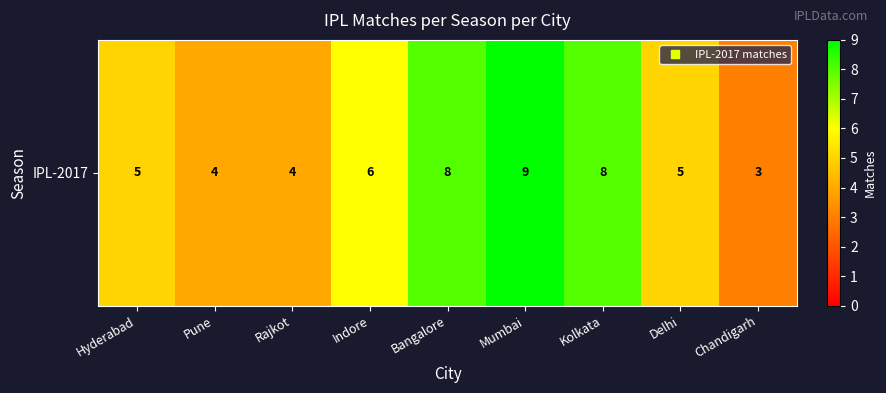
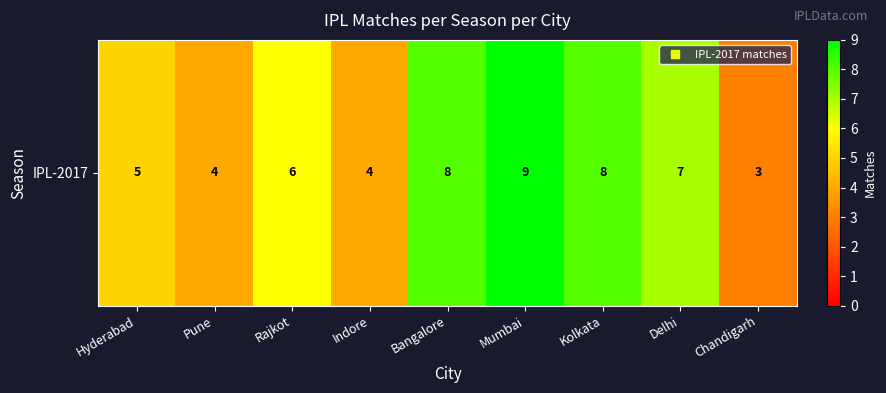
  {
    "IPL-2017": {
      "Hyderabad": 5,
      "Pune": 4,
-     "Rajkot": 4,
-     "Indore": 6,
+     "Rajkot": 6,
+     "Indore": 4,
      "Bangalore": 8,
      "Mumbai": 9,
      "Kolkata": 8,
-     "Delhi": 5,
+     "Delhi": 7,
      "Chandigarh": 3
    }
  }
